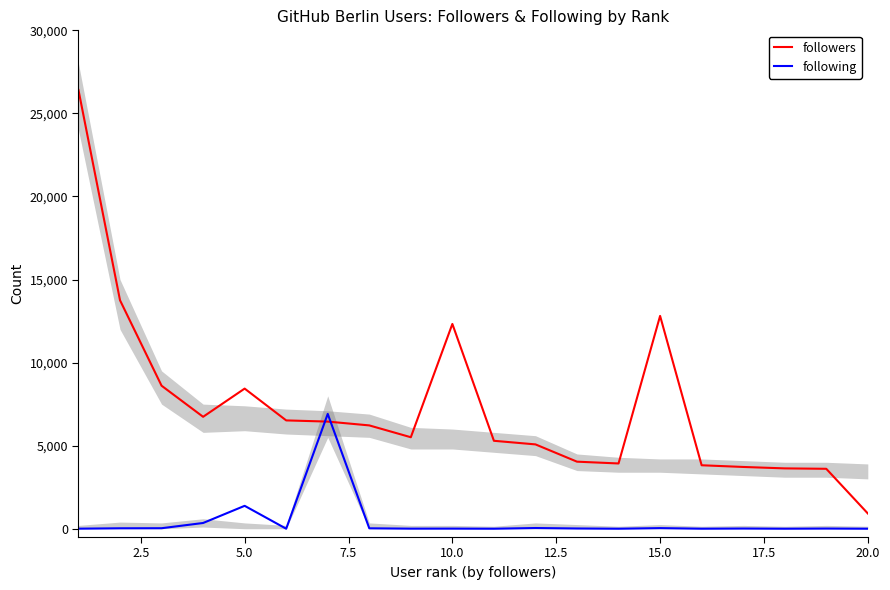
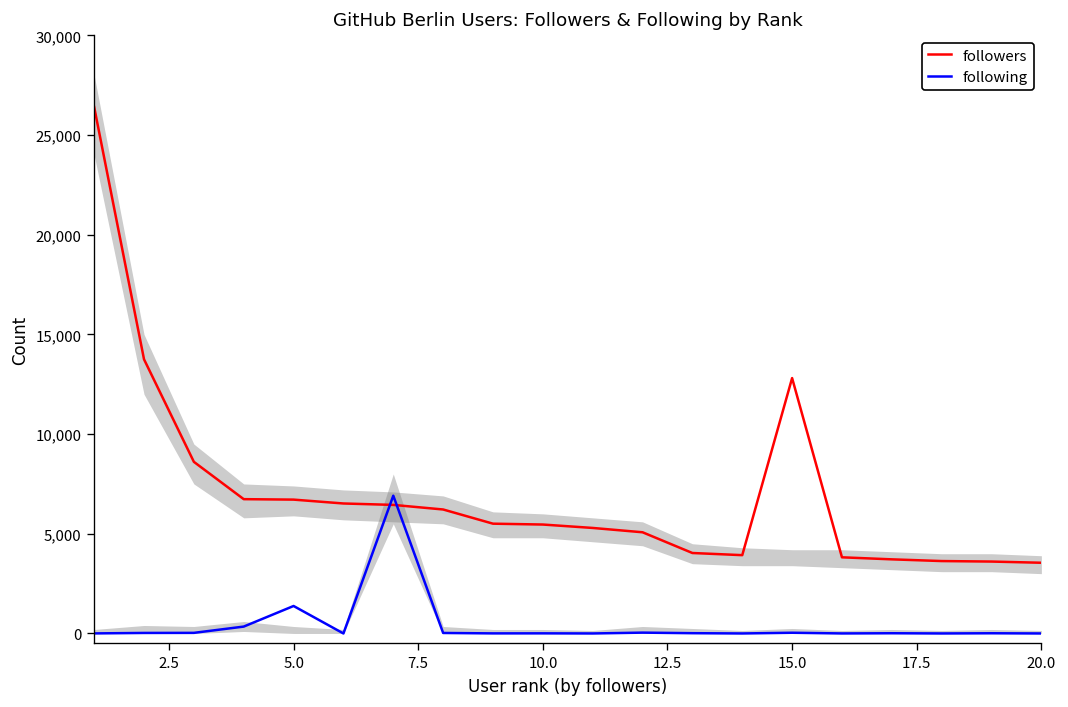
  {
    "followers": {
-     "5.0": "8,400",
-     "10.0": "12,300",
+     "5.0": "6,700",
+     "10.0": "5,500",
      "15.0": "12,800",
-     "20.0": "900"
+     "20.0": "3,500"
    },
    "following": {
      "5.0": "1,400",
      "10.0": "0",
      "15.0": "0"
    }
  }
